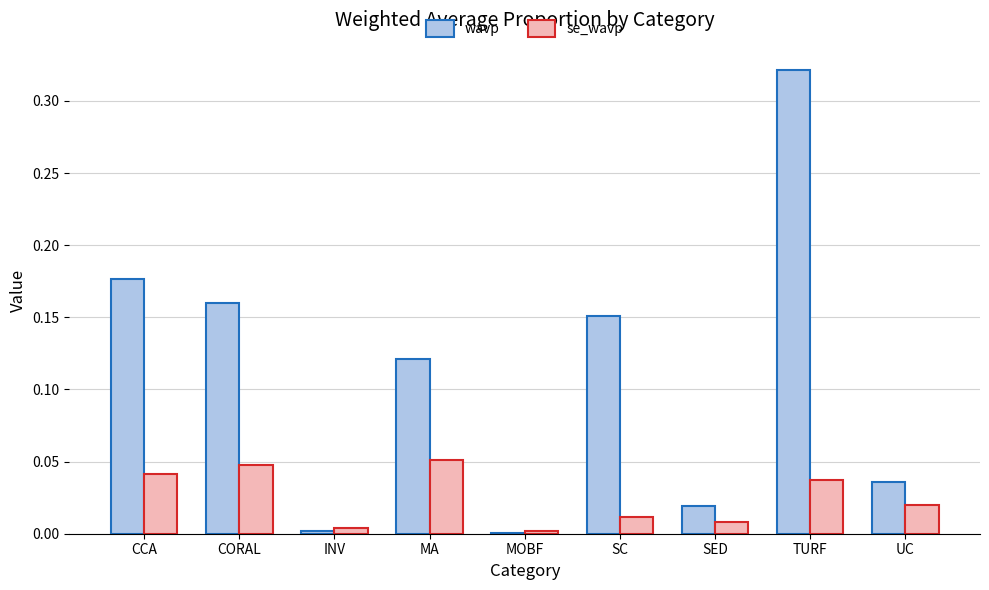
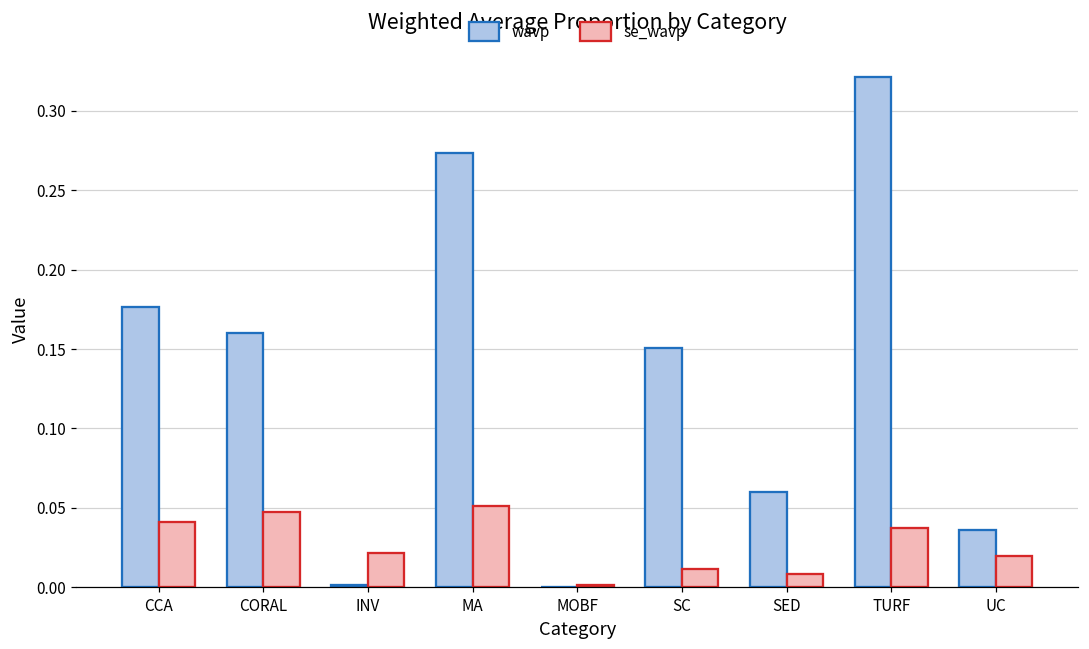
  {
    "wavp": {
      "CCA": 0.177,
      "CORAL": 0.160,
-     "MA": 0.121,
+     "MA": 0.273,
      "SC": 0.151,
-     "SED": 0.019,
+     "SED": 0.060,
      "TURF": 0.321,
      "UC": 0.036
    },
    "se_wavp": {
      "CCA": 0.041,
      "CORAL": 0.048,
-     "INV": 0.004,
+     "INV": 0.021,
      "MA": 0.051,
      "SC": 0.012,
      "SED": 0.008,
      "TURF": 0.037,
      "UC": 0.020
    }
  }
